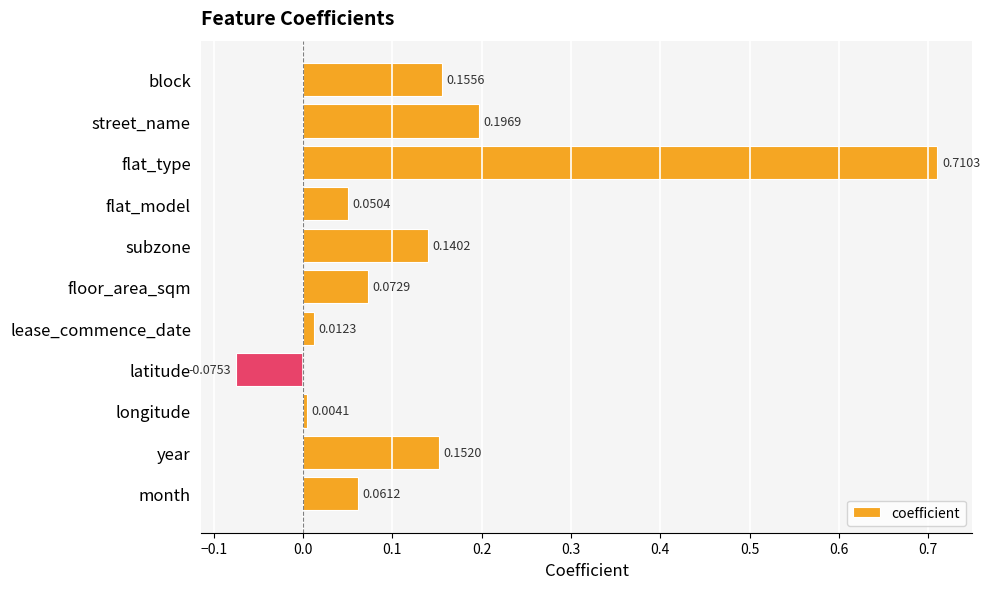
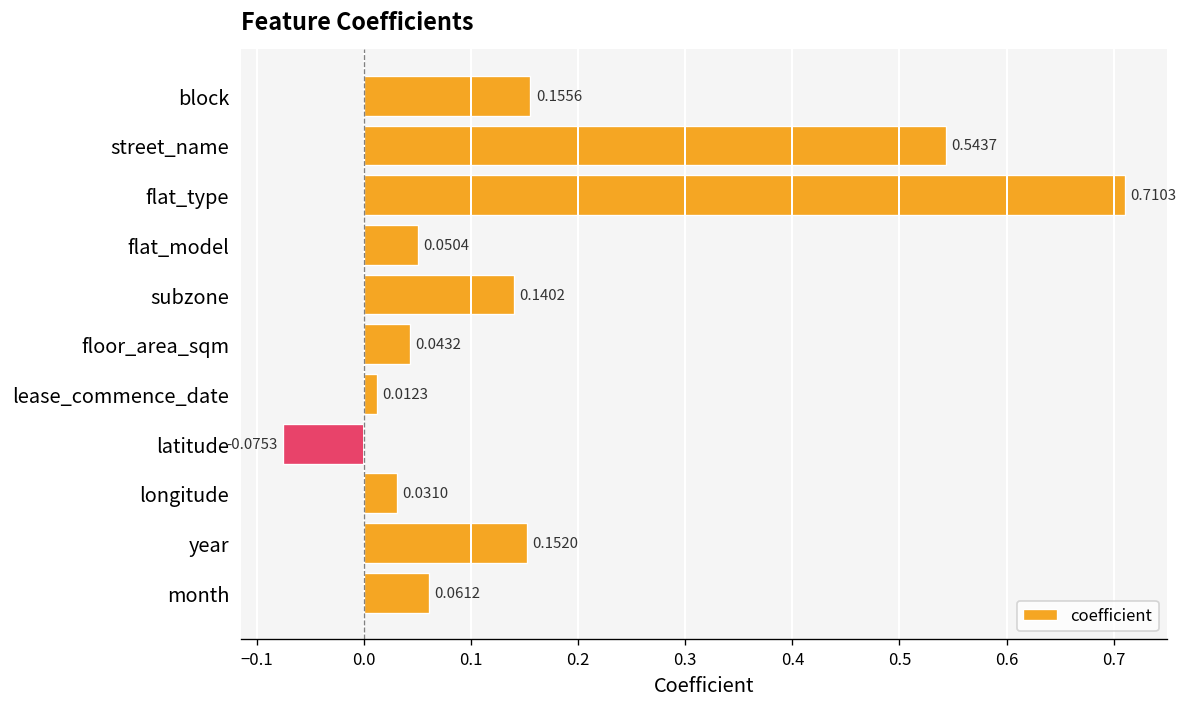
  {
    "block": 0.1556,
-   "street_name": 0.1969,
+   "street_name": 0.5437,
    "flat_type": 0.7103,
    "flat_model": 0.0504,
    "subzone": 0.1402,
-   "floor_area_sqm": 0.0729,
+   "floor_area_sqm": 0.0432,
    "lease_commence_date": 0.0123,
    "latitude": -0.0753,
-   "longitude": 0.0041,
+   "longitude": 0.0310,
    "year": 0.1520,
    "month": 0.0612
  }
